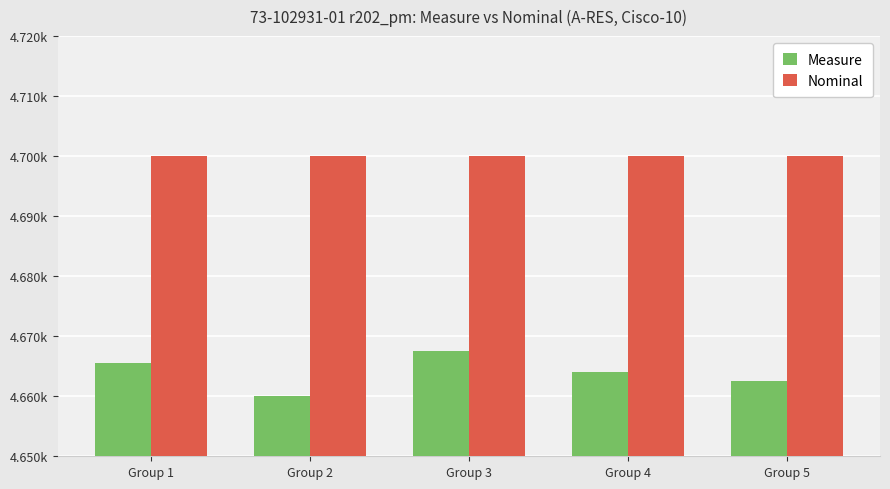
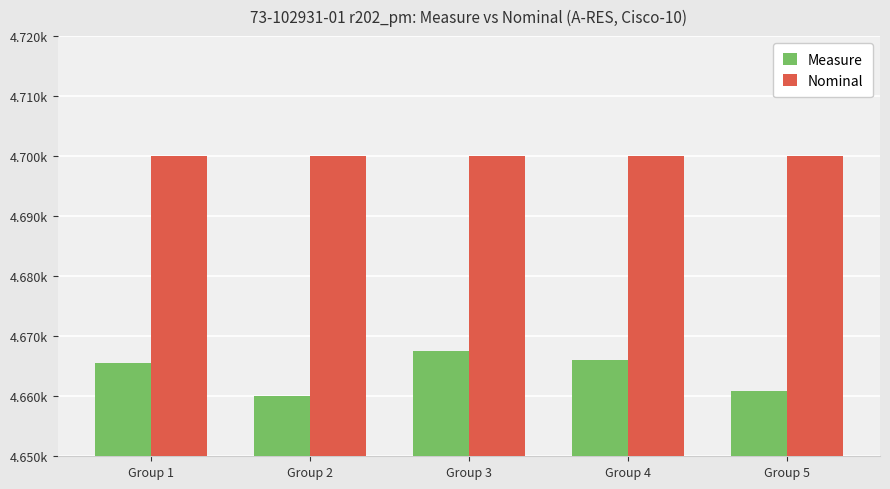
  {
    "Measure": {
      "Group 1": 4666,
      "Group 2": 4660,
      "Group 3": 4668,
-     "Group 4": 4664,
-     "Group 5": 4663
+     "Group 4": 4666,
+     "Group 5": 4661
    },
    "Nominal": {
      "Group 1": 4700,
      "Group 2": 4700,
      "Group 3": 4700,
      "Group 4": 4700,
      "Group 5": 4700
    }
  }
